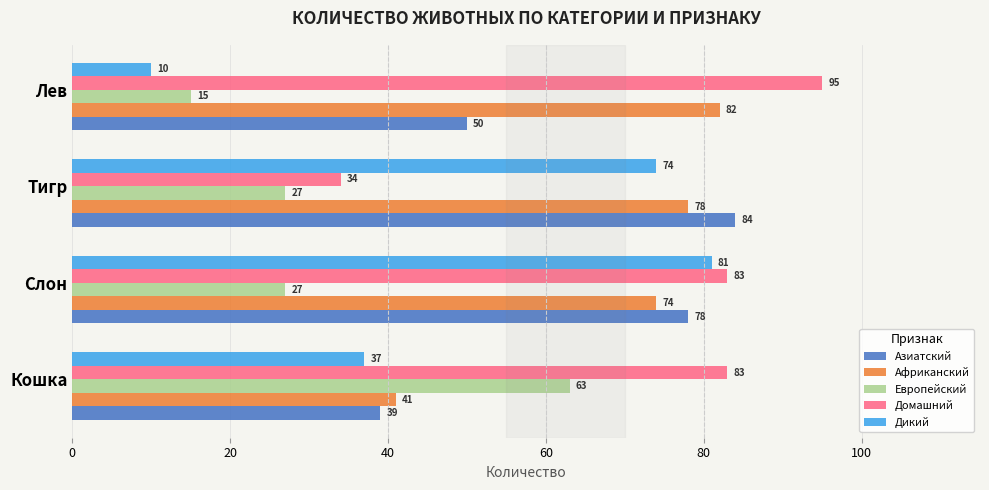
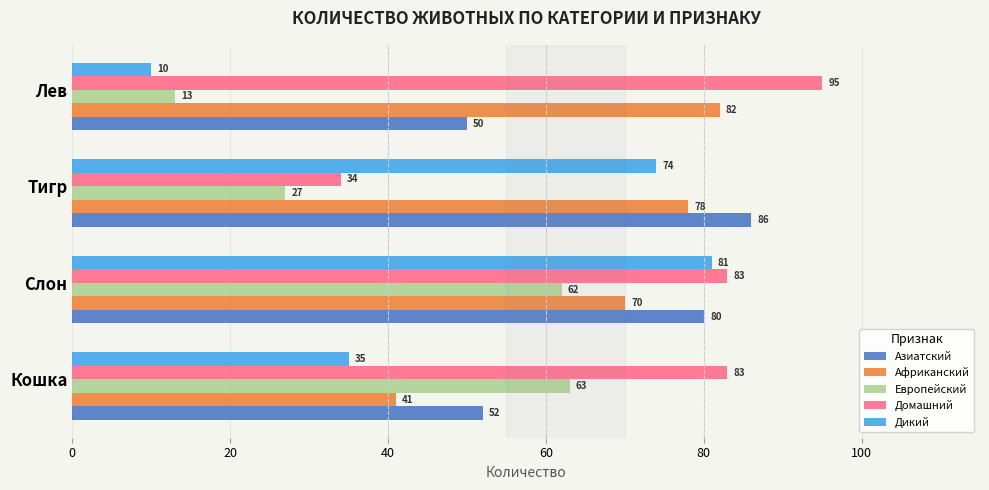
  {
    "Азиатский": {
      "Лев": 50,
-     "Тигр": 84,
-     "Слон": 78,
-     "Кошка": 39
+     "Тигр": 86,
+     "Слон": 80,
+     "Кошка": 52
    },
    "Африканский": {
      "Лев": 82,
      "Тигр": 78,
-     "Слон": 74,
+     "Слон": 70,
      "Кошка": 41
    },
    "Европейский": {
-     "Лев": 15,
+     "Лев": 13,
      "Тигр": 27,
-     "Слон": 27,
+     "Слон": 62,
      "Кошка": 63
    },
    "Домашний": {
      "Лев": 95,
      "Тигр": 34,
      "Слон": 83,
      "Кошка": 83
    },
    "Дикий": {
      "Лев": 10,
      "Тигр": 74,
      "Слон": 81,
-     "Кошка": 37
+     "Кошка": 35
    }
  }
